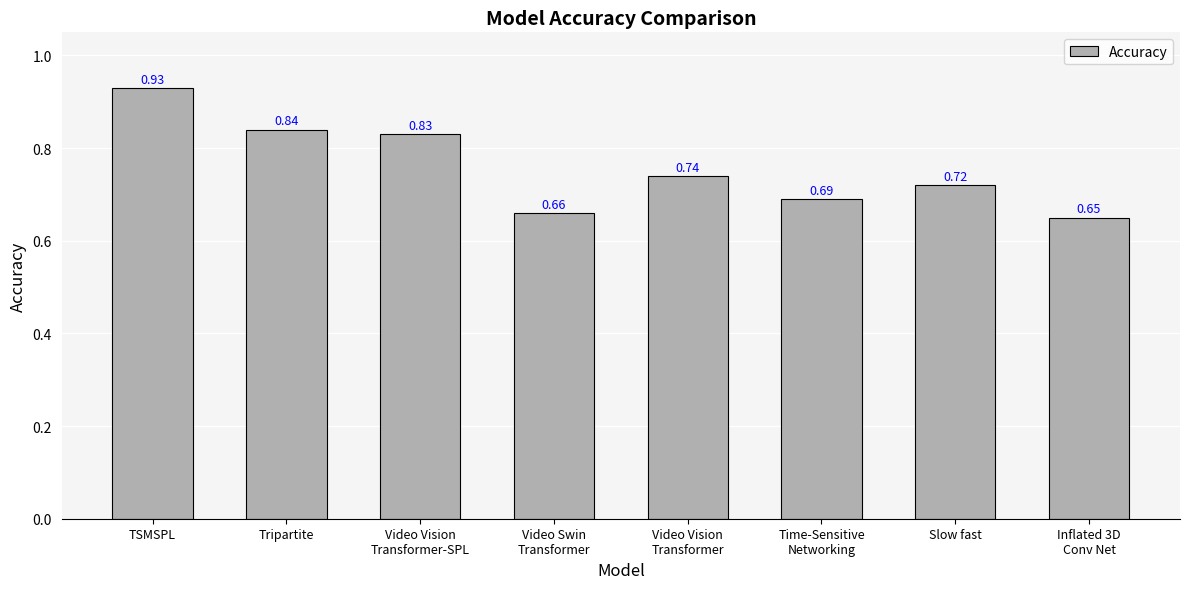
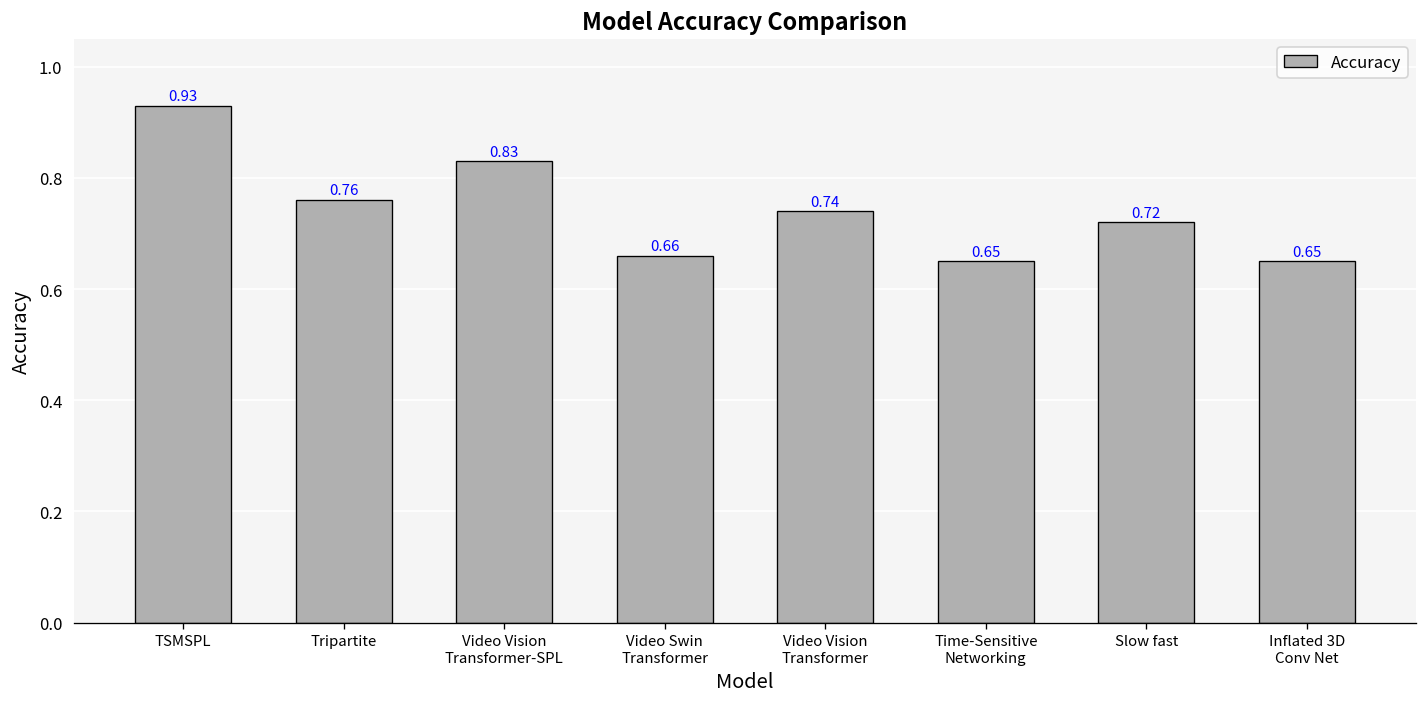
  {
    "TSMSPL": 0.93,
-   "Tripartite": 0.84,
+   "Tripartite": 0.76,
    "Video Vision Transformer-SPL": 0.83,
    "Video Swin Transformer": 0.66,
    "Video Vision Transformer": 0.74,
-   "Time-Sensitive Networking": 0.69,
+   "Time-Sensitive Networking": 0.65,
    "Slow fast": 0.72,
    "Inflated 3D Conv Net": 0.65
  }
